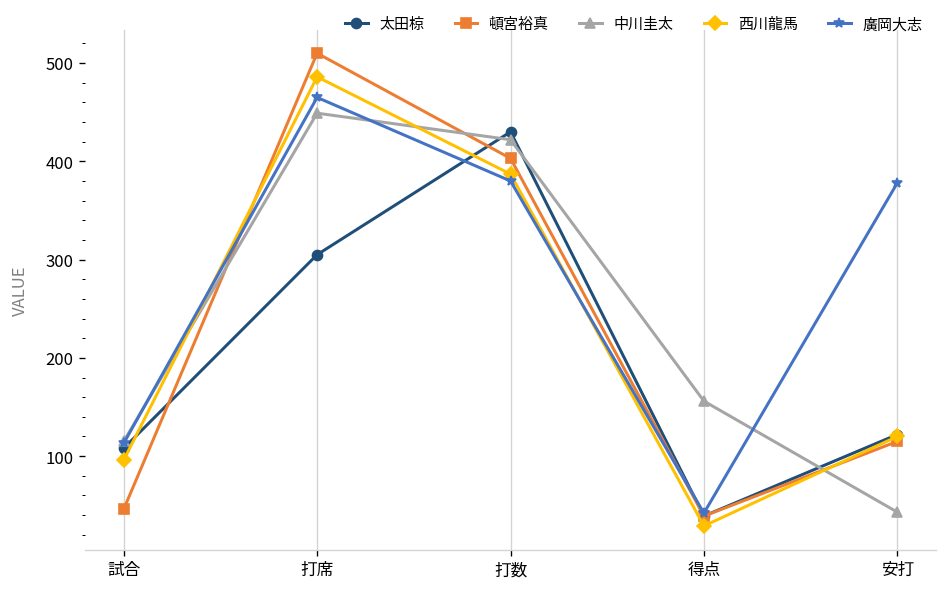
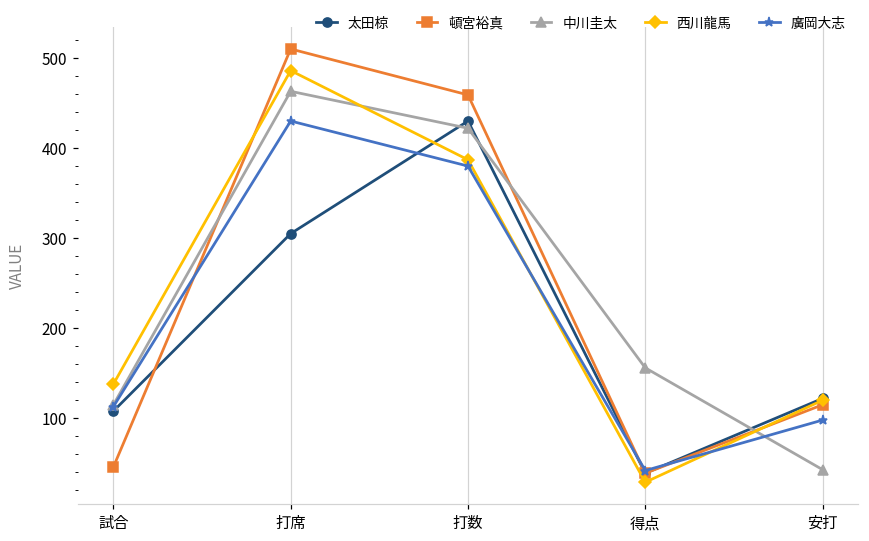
  {
    "太田椋": {
      "試合": 110,
      "打席": 310,
      "打数": 430
    },
    "頓宮裕真": {
      "試合": 50,
      "打席": 510,
-     "打数": 400,
+     "打数": 460,
      "安打": 120
    },
    "中川圭太": {
-     "打席": 450,
+     "打席": 460,
      "打数": 420,
      "得点": 160,
      "安打": 40
    },
    "西川龍馬": {
-     "試合": 100,
+     "試合": 140,
      "打席": 490,
      "打数": 390,
      "得点": 30
    },
    "廣岡大志": {
-     "打席": 470,
+     "打席": 430,
      "打数": 380,
-     "安打": 380
+     "安打": 100
    }
  }
